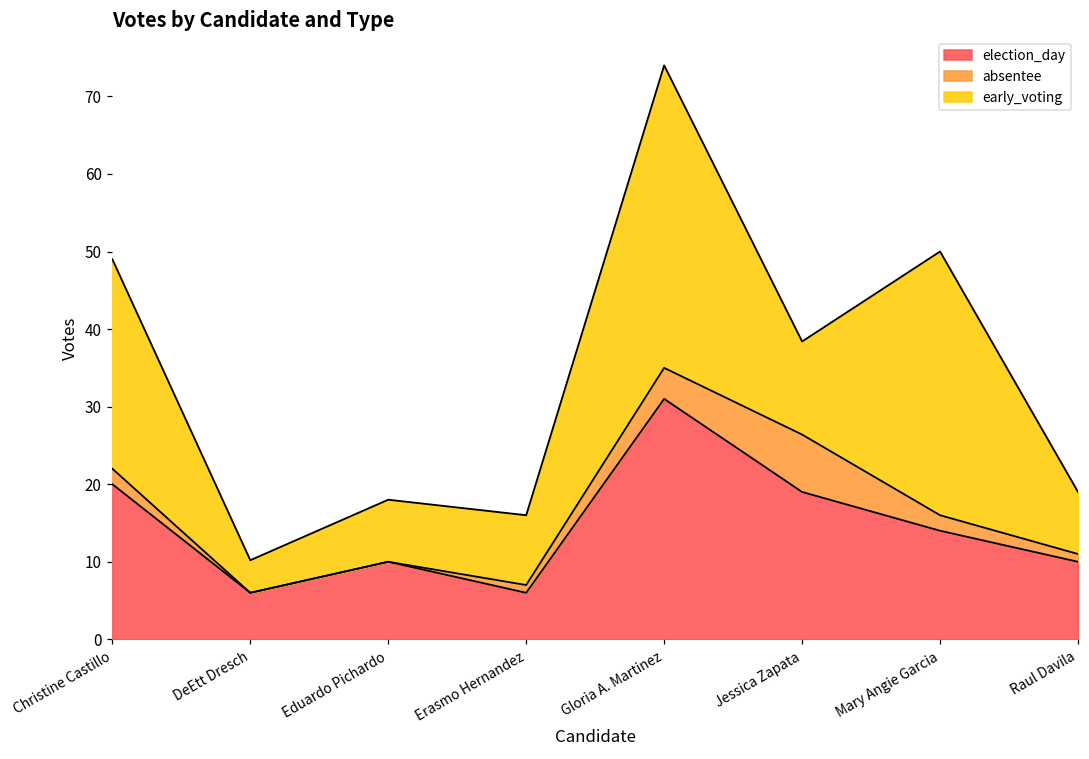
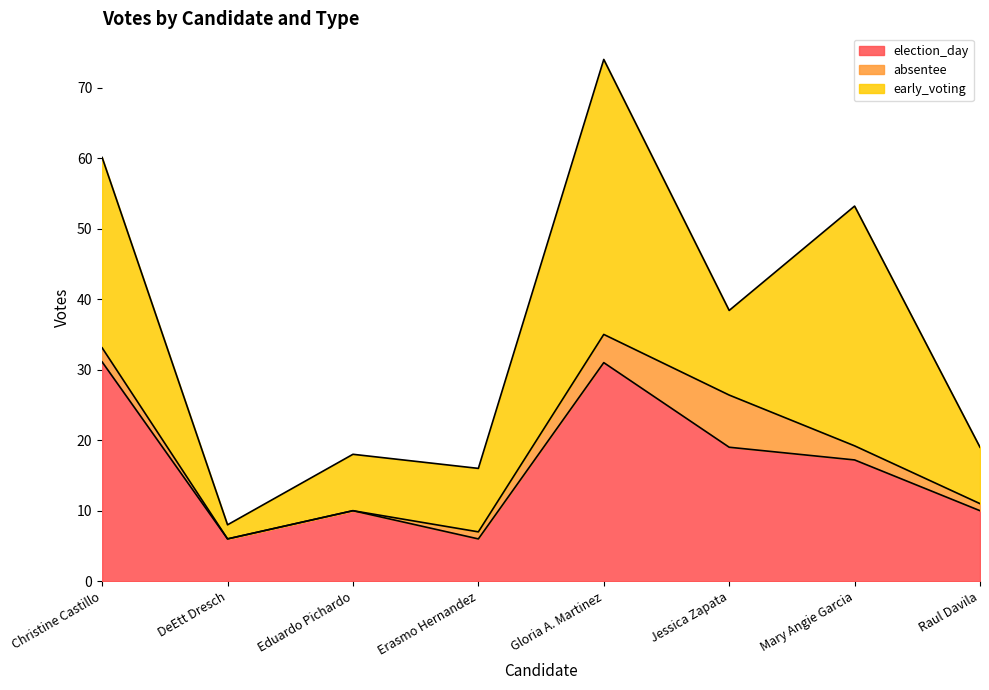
  {
    "election_day": {
-     "Christine Castillo": 20,
+     "Christine Castillo": 31,
      "Erasmo Hernandez": 6,
      "Gloria A. Martinez": 31,
      "Jessica Zapata": 19,
-     "Mary Angie Garcia": 14,
+     "Mary Angie Garcia": 17,
      "Raul Davila": 10
    },
    "absentee": {
      "Christine Castillo": 2,
      "Erasmo Hernandez": 1,
      "Gloria A. Martinez": 4,
      "Jessica Zapata": 7,
      "Mary Angie Garcia": 2,
      "Raul Davila": 1
    },
    "early_voting": {
      "Christine Castillo": 27,
-     "DeEtt Dresch": 4,
+     "DeEtt Dresch": 2,
      "Eduardo Pichardo": 8,
      "Erasmo Hernandez": 9,
      "Gloria A. Martinez": 39,
      "Jessica Zapata": 12,
      "Mary Angie Garcia": 34,
      "Raul Davila": 8
    }
  }
